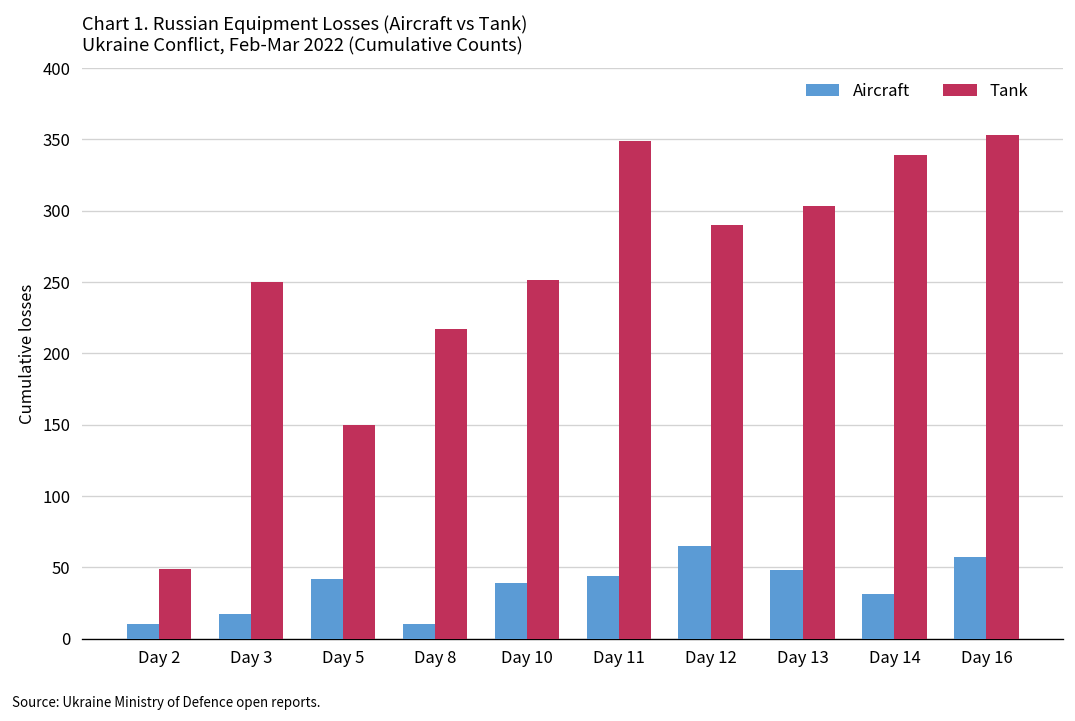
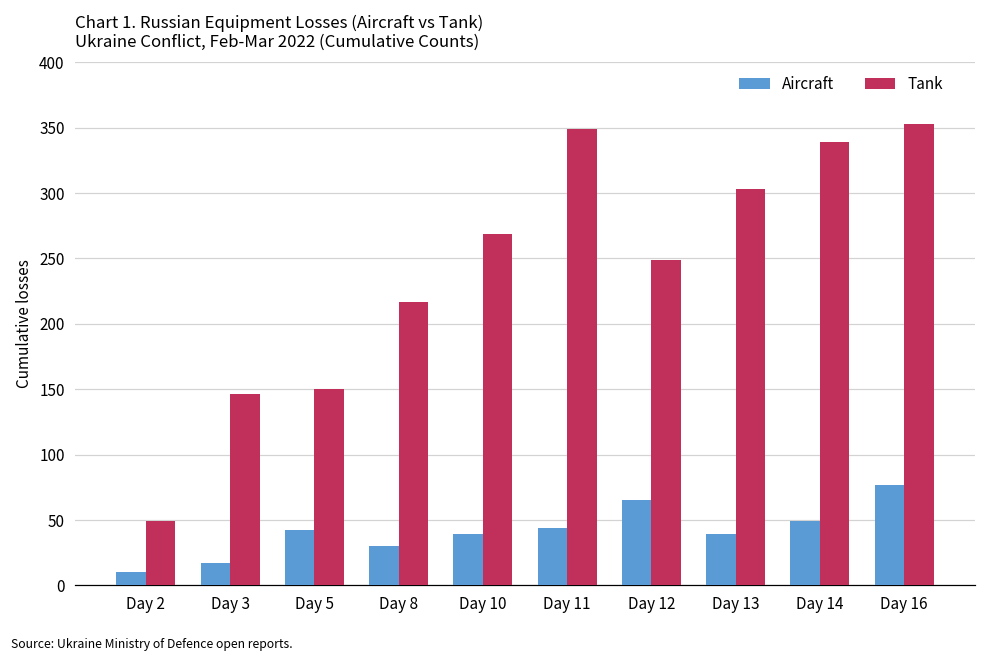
  {
    "Aircraft": {
      "Day 2": 10,
      "Day 3": 17,
      "Day 5": 42,
-     "Day 8": 10,
+     "Day 8": 30,
      "Day 10": 39,
      "Day 11": 44,
      "Day 12": 65,
-     "Day 13": 48,
-     "Day 14": 31,
-     "Day 16": 57
+     "Day 13": 39,
+     "Day 14": 49,
+     "Day 16": 77
    },
    "Tank": {
      "Day 2": 49,
-     "Day 3": 250,
+     "Day 3": 146,
      "Day 5": 150,
      "Day 8": 217,
-     "Day 10": 251,
+     "Day 10": 269,
      "Day 11": 349,
-     "Day 12": 290,
+     "Day 12": 249,
      "Day 13": 303,
      "Day 14": 339,
      "Day 16": 353
    }
  }
